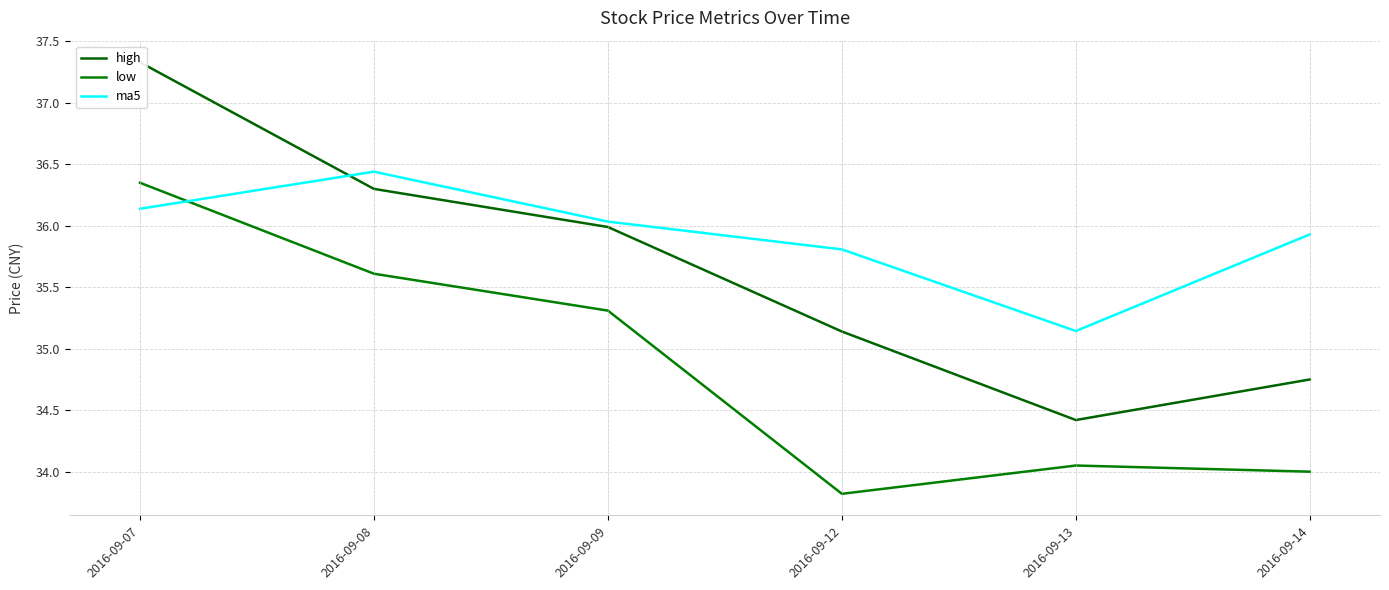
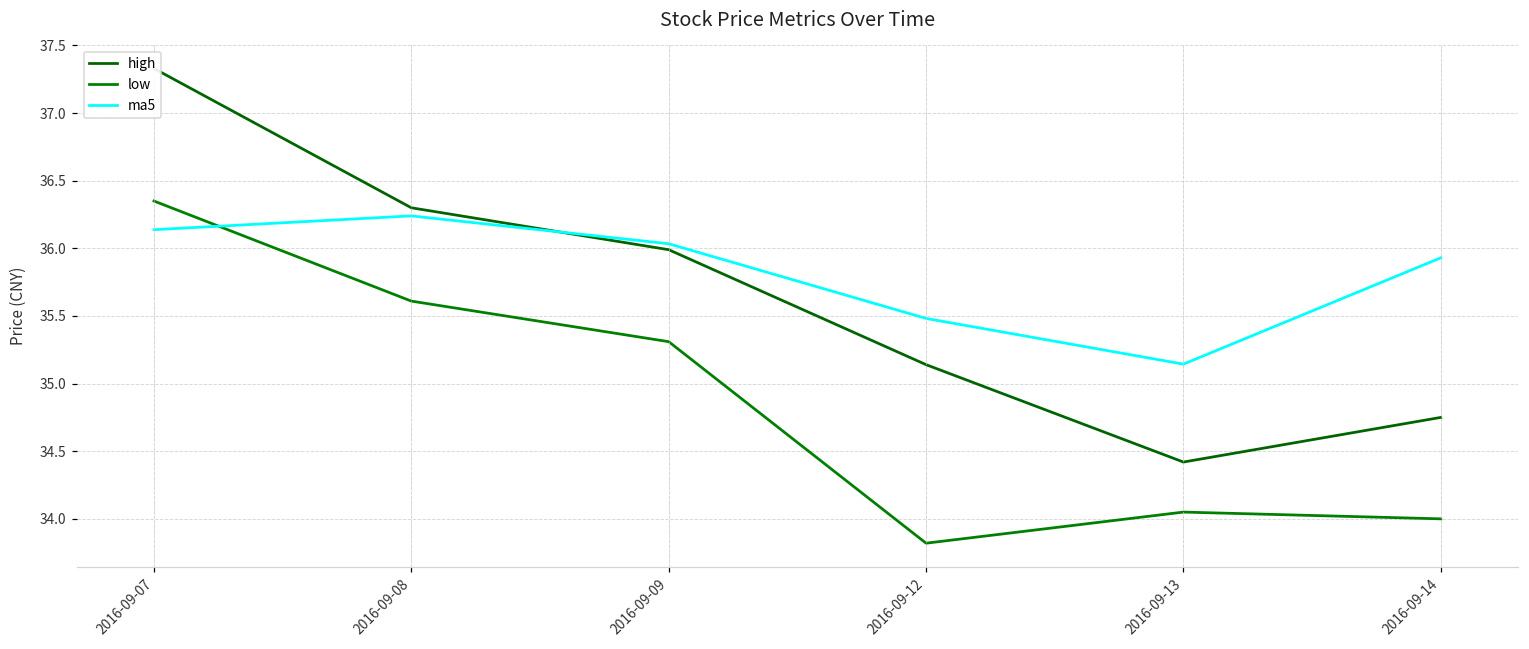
  {
    "ma5": {
      "2016-09-07": 36.14,
-     "2016-09-08": 36.44,
+     "2016-09-08": 36.24,
      "2016-09-09": 36.03,
-     "2016-09-12": 35.81,
+     "2016-09-12": 35.48,
      "2016-09-13": 35.14,
      "2016-09-14": 35.93
    }
  }
